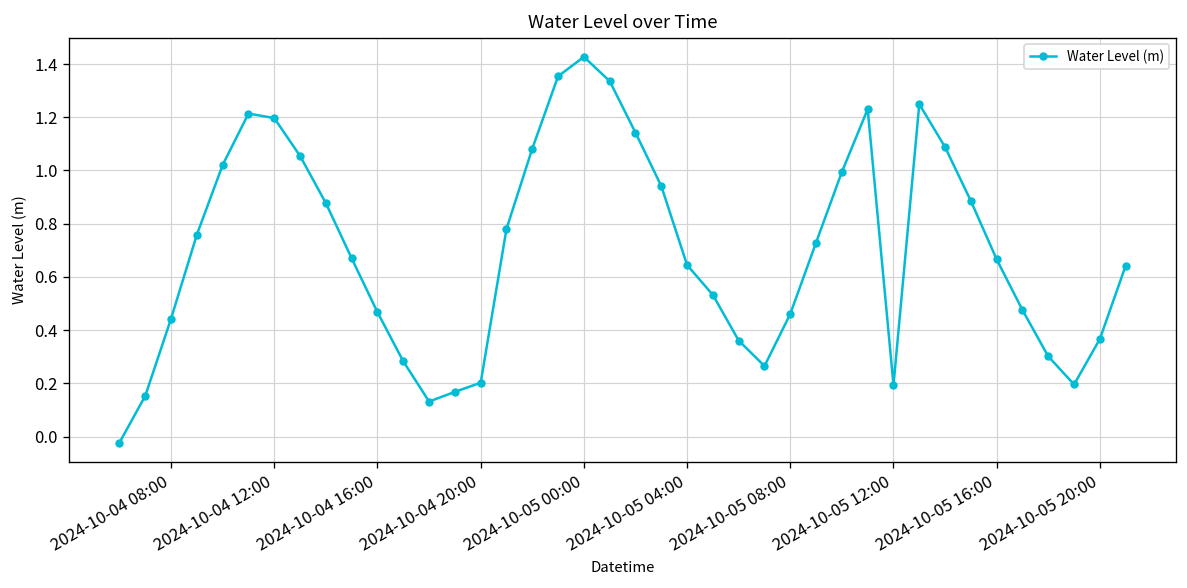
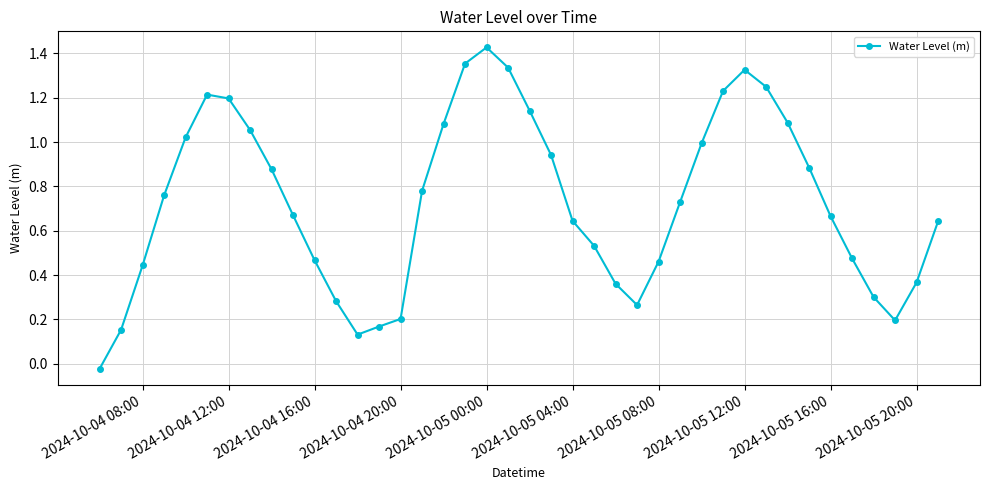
  {
    "2024-10-04 08:00": 0.44,
    "2024-10-04 12:00": 1.20,
    "2024-10-04 16:00": 0.47,
    "2024-10-04 20:00": 0.20,
    "2024-10-05 00:00": 1.43,
    "2024-10-05 04:00": 0.64,
    "2024-10-05 08:00": 0.46,
-   "2024-10-05 12:00": 0.19,
+   "2024-10-05 12:00": 1.33,
    "2024-10-05 16:00": 0.67,
    "2024-10-05 20:00": 0.37
  }
